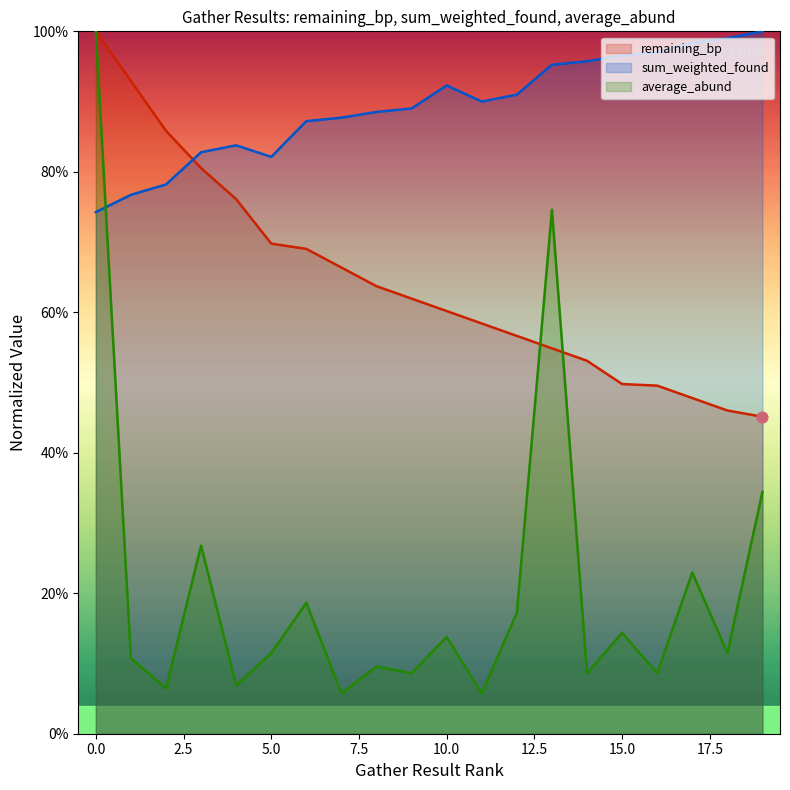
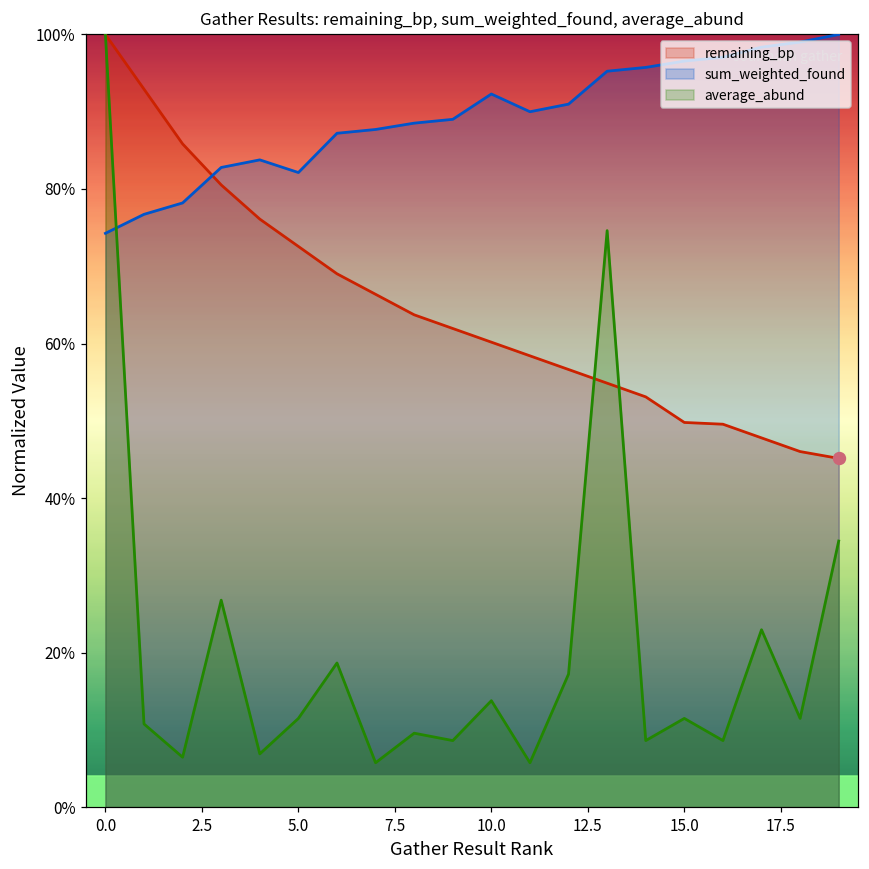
  {
    "remaining_bp": {
-     "5.0": "70%",
+     "5.0": "73%",
      "10.0": "60%",
      "15.0": "50%"
    },
    "sum_weighted_found": {
      "0.0": "74%",
      "5.0": "82%",
      "10.0": "92%"
    },
    "average_abund": {
      "5.0": "11%",
      "10.0": "14%",
-     "15.0": "14%"
+     "15.0": "11%"
    }
  }
